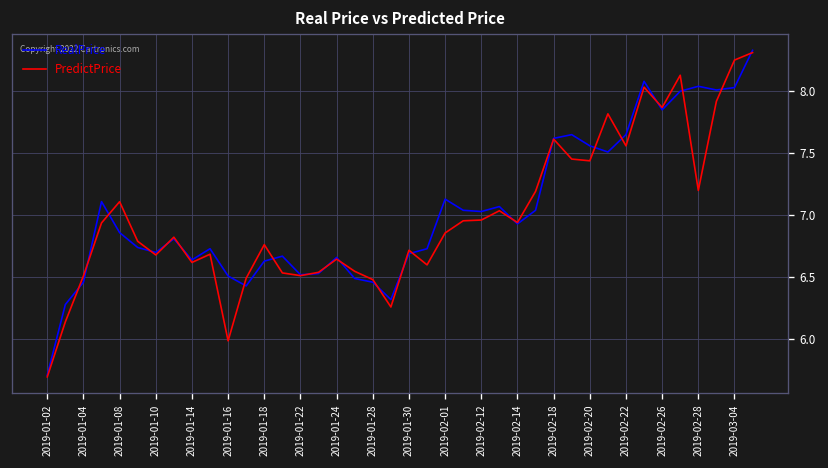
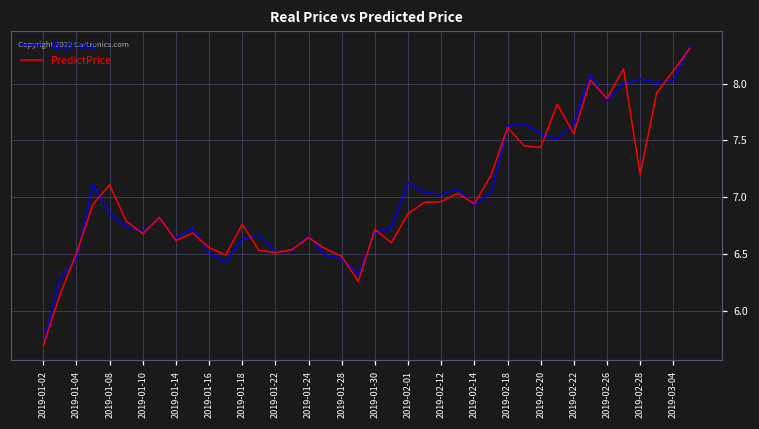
  {
    "RealPrice": {
      "2019-01-04": 6.46,
      "2019-01-08": 6.86,
      "2019-01-16": 6.51,
      "2019-01-18": 6.63,
      "2019-01-30": 6.69,
      "2019-02-01": 7.13,
      "2019-02-12": 7.03,
      "2019-02-20": 7.56,
      "2019-02-22": 7.65,
      "2019-02-28": 8.04,
      "2019-03-04": 8.03
    },
    "PredictPrice": {
      "2019-01-04": 6.51,
      "2019-01-08": 7.11,
-     "2019-01-16": 5.99,
+     "2019-01-16": 6.56,
      "2019-01-18": 6.76,
      "2019-01-30": 6.72,
      "2019-02-01": 6.86,
      "2019-02-12": 6.96,
      "2019-02-20": 7.44,
      "2019-02-22": 7.56,
      "2019-02-28": 7.20,
-     "2019-03-04": 8.25
+     "2019-03-04": 8.11
    }
  }
